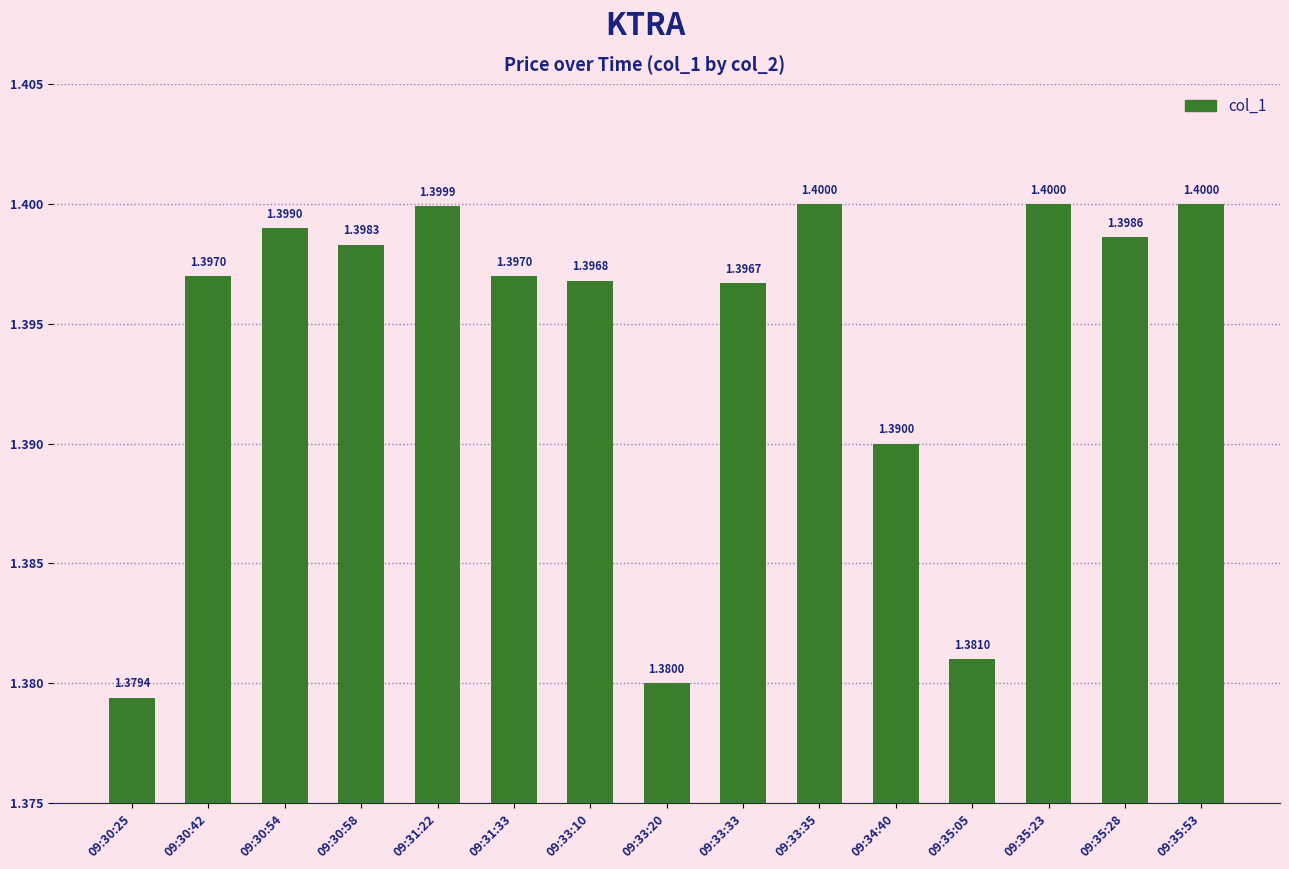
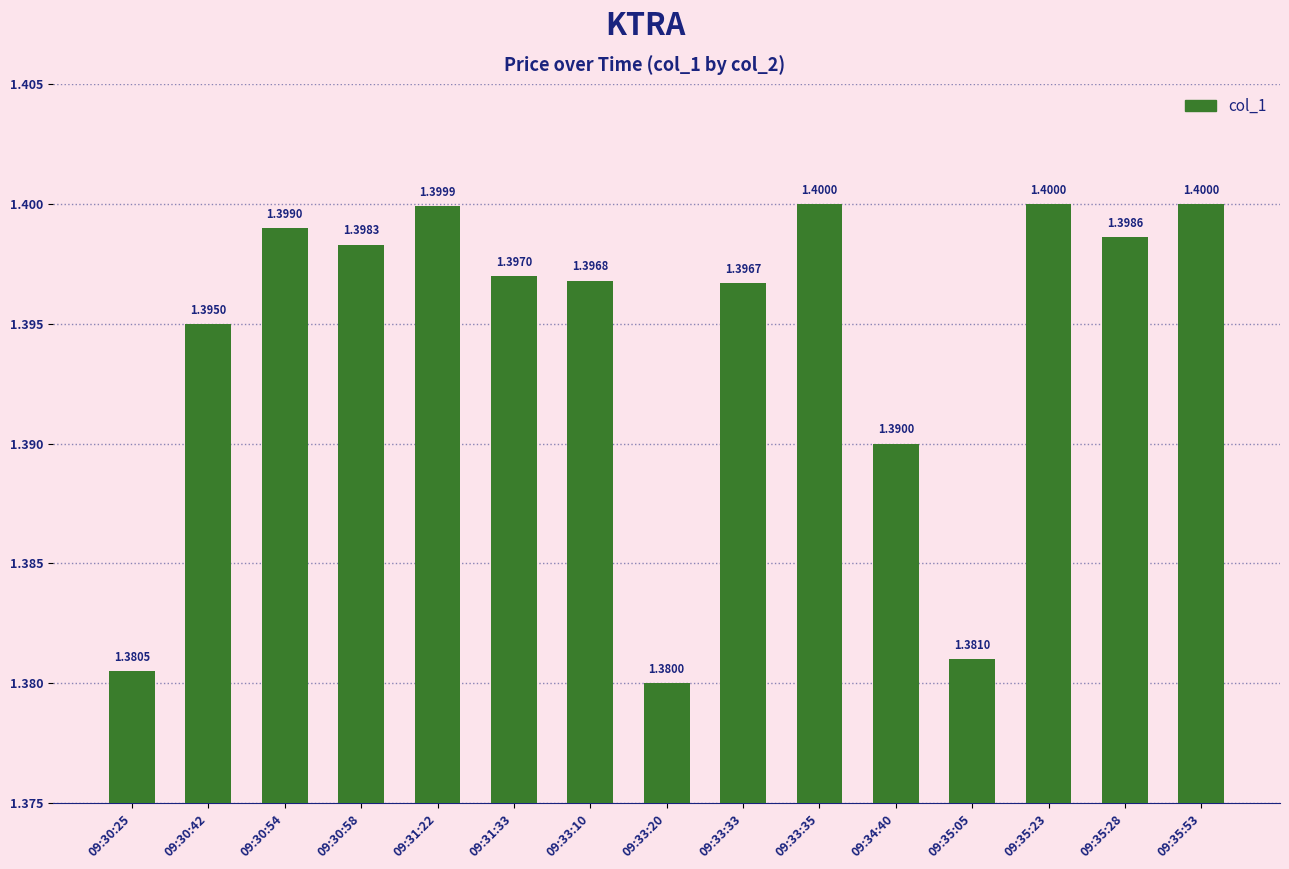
  {
-   "09:30:25": 1.3794,
-   "09:30:42": 1.3970,
+   "09:30:25": 1.3805,
+   "09:30:42": 1.3950,
    "09:30:54": 1.3990,
    "09:30:58": 1.3983,
    "09:31:22": 1.3999,
    "09:31:33": 1.3970,
    "09:33:10": 1.3968,
    "09:33:20": 1.3800,
    "09:33:33": 1.3967,
    "09:33:35": 1.4000,
    "09:34:40": 1.3900,
    "09:35:05": 1.3810,
    "09:35:23": 1.4000,
    "09:35:28": 1.3986,
    "09:35:53": 1.4000
  }
